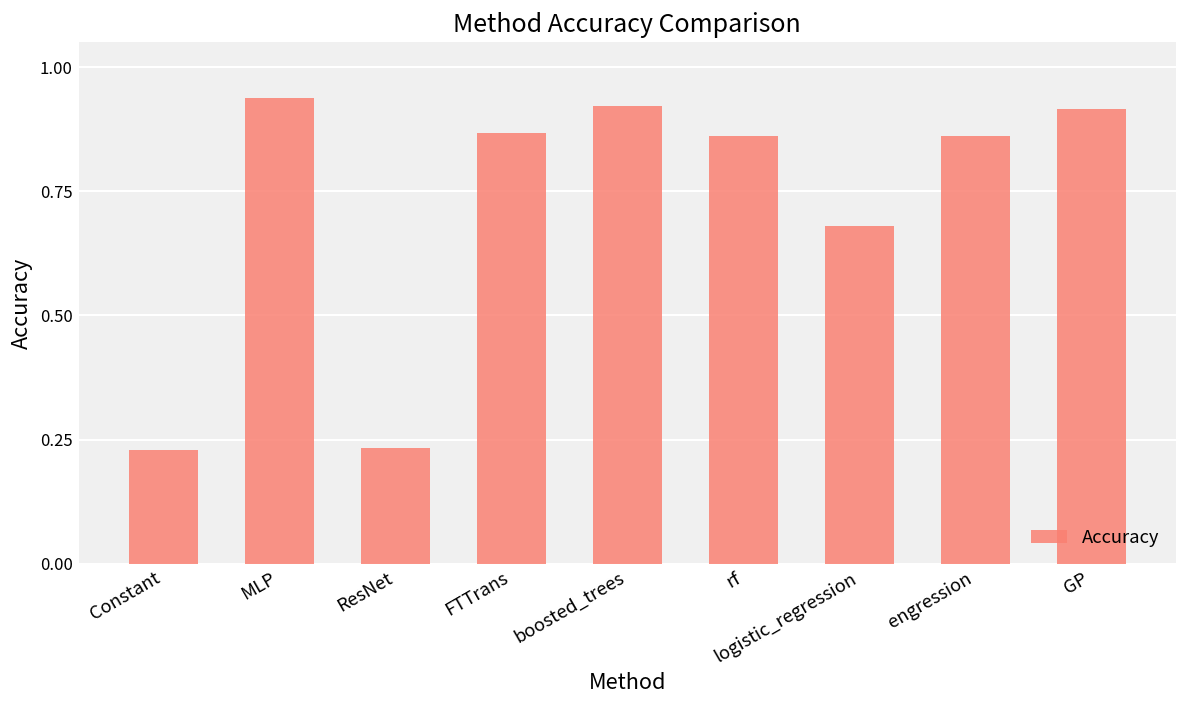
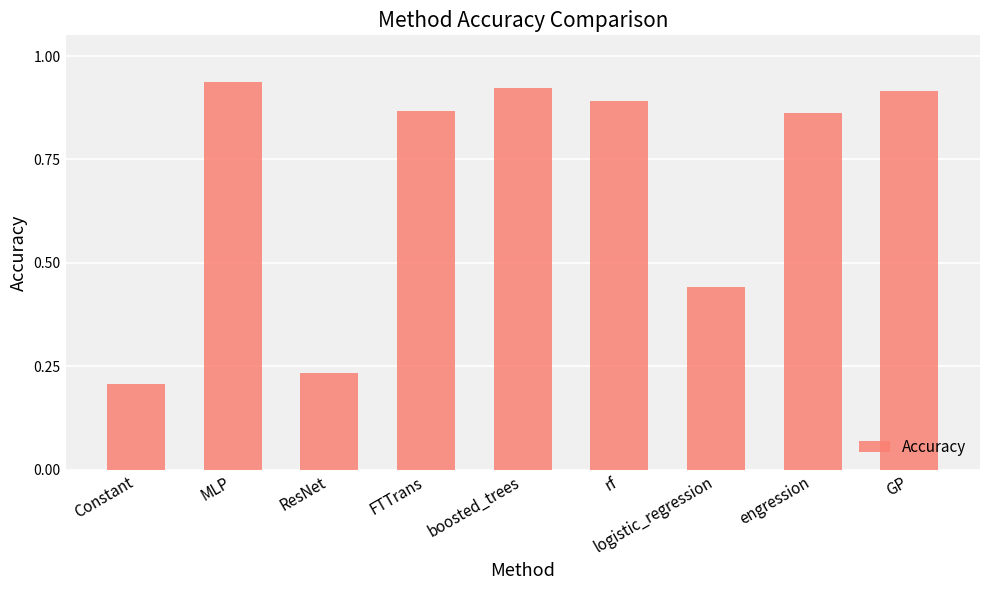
  {
-   "Constant": 0.23,
+   "Constant": 0.21,
    "MLP": 0.94,
    "ResNet": 0.23,
    "FTTrans": 0.87,
    "boosted_trees": 0.92,
-   "rf": 0.86,
-   "logistic_regression": 0.68,
+   "rf": 0.89,
+   "logistic_regression": 0.44,
    "engression": 0.86,
    "GP": 0.92
  }
